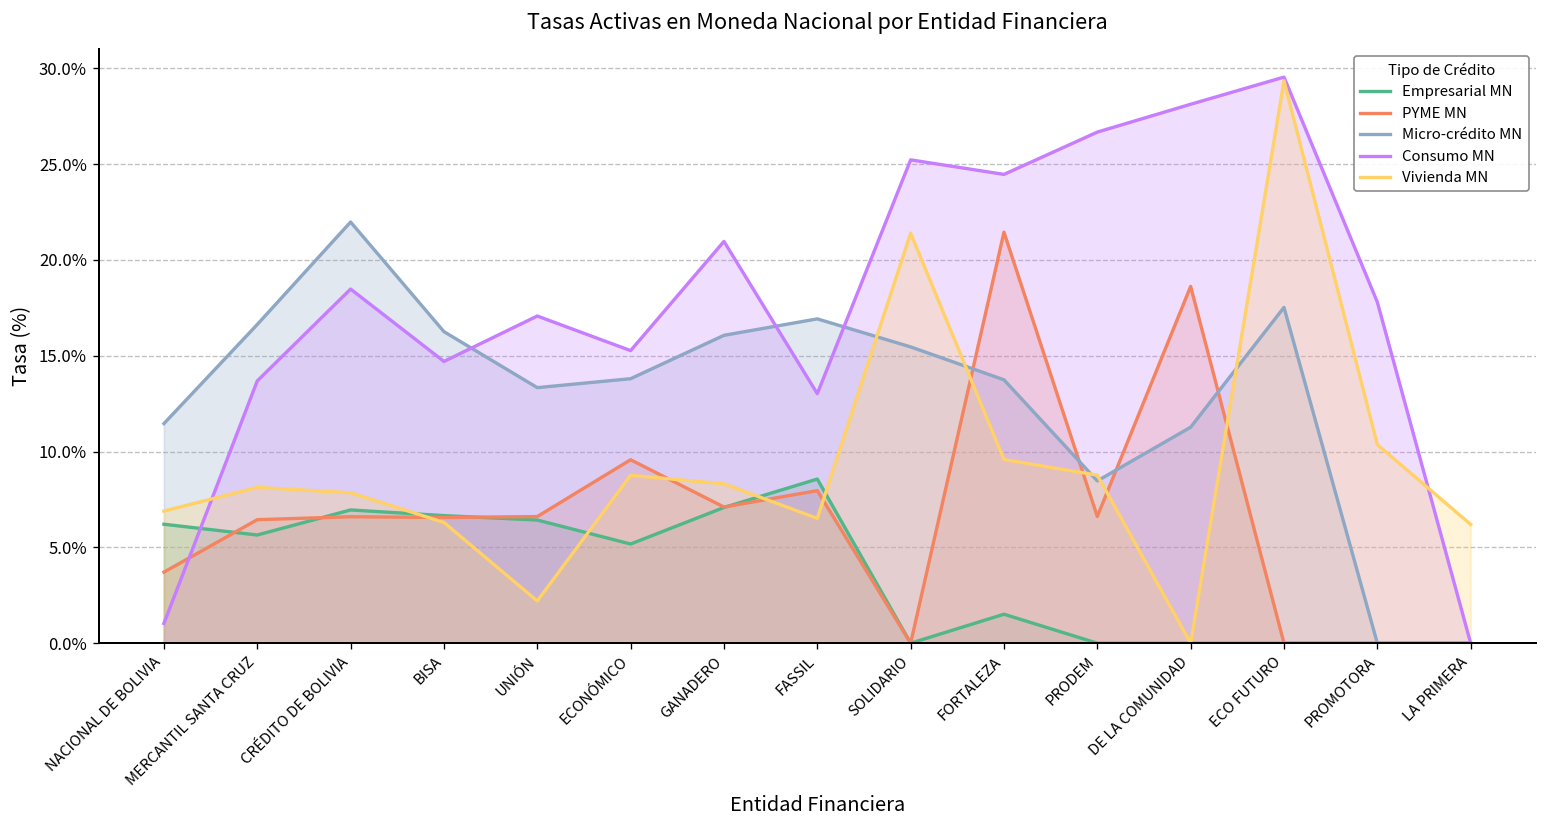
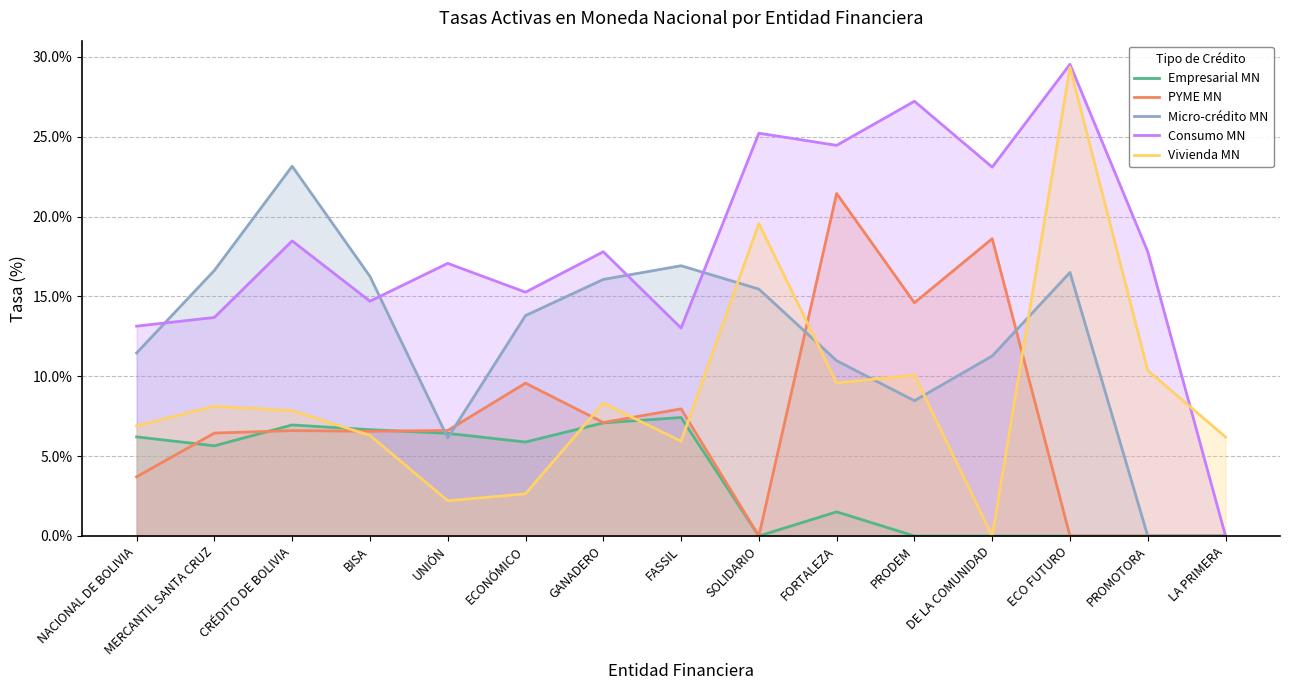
  {
    "Empresarial MN": {
      "NACIONAL DE BOLIVIA": "6.2%",
      "MERCANTIL SANTA CRUZ": "5.6%",
      "CRÉDITO DE BOLIVIA": "7.0%",
      "UNIÓN": "6.4%",
-     "ECONÓMICO": "5.2%",
-     "FASSIL": "8.6%",
+     "ECONÓMICO": "5.9%",
+     "FASSIL": "7.4%",
      "FORTALEZA": "1.5%",
      "PRODEM": "0.0%"
    },
    "PYME MN": {
      "NACIONAL DE BOLIVIA": "3.7%",
      "MERCANTIL SANTA CRUZ": "6.4%",
      "CRÉDITO DE BOLIVIA": "6.6%",
      "UNIÓN": "6.6%",
      "ECONÓMICO": "9.6%",
      "FASSIL": "8.0%",
      "FORTALEZA": "21.4%",
-     "PRODEM": "6.6%",
+     "PRODEM": "14.6%",
      "DE LA COMUNIDAD": "18.6%"
    },
    "Micro-crédito MN": {
      "NACIONAL DE BOLIVIA": "11.5%",
      "MERCANTIL SANTA CRUZ": "16.6%",
-     "CRÉDITO DE BOLIVIA": "22.0%",
+     "CRÉDITO DE BOLIVIA": "23.1%",
      "BISA": "16.3%",
-     "UNIÓN": "13.3%",
+     "UNIÓN": "6.1%",
      "ECONÓMICO": "13.8%",
      "GANADERO": "16.1%",
      "FASSIL": "16.9%",
      "SOLIDARIO": "15.5%",
-     "FORTALEZA": "13.7%",
+     "FORTALEZA": "11.0%",
      "PRODEM": "8.5%",
      "DE LA COMUNIDAD": "11.3%",
-     "ECO FUTURO": "17.5%"
+     "ECO FUTURO": "16.5%"
    },
    "Consumo MN": {
-     "NACIONAL DE BOLIVIA": "1.0%",
+     "NACIONAL DE BOLIVIA": "13.1%",
      "MERCANTIL SANTA CRUZ": "13.7%",
      "CRÉDITO DE BOLIVIA": "18.5%",
      "BISA": "14.7%",
      "UNIÓN": "17.1%",
      "ECONÓMICO": "15.3%",
-     "GANADERO": "21.0%",
+     "GANADERO": "17.8%",
      "FASSIL": "13.0%",
      "SOLIDARIO": "25.2%",
      "FORTALEZA": "24.5%",
-     "PRODEM": "26.7%",
-     "DE LA COMUNIDAD": "28.1%",
+     "PRODEM": "27.2%",
+     "DE LA COMUNIDAD": "23.1%",
      "ECO FUTURO": "29.5%",
      "PROMOTORA": "17.8%"
    },
    "Vivienda MN": {
      "NACIONAL DE BOLIVIA": "6.9%",
      "MERCANTIL SANTA CRUZ": "8.1%",
      "CRÉDITO DE BOLIVIA": "7.8%",
      "BISA": "6.3%",
      "UNIÓN": "2.2%",
-     "ECONÓMICO": "8.8%",
+     "ECONÓMICO": "2.6%",
      "GANADERO": "8.3%",
-     "FASSIL": "6.5%",
-     "SOLIDARIO": "21.4%",
+     "FASSIL": "5.9%",
+     "SOLIDARIO": "19.6%",
      "FORTALEZA": "9.6%",
-     "PRODEM": "8.8%",
+     "PRODEM": "10.1%",
      "ECO FUTURO": "29.3%",
      "PROMOTORA": "10.4%",
      "LA PRIMERA": "6.2%"
    }
  }
